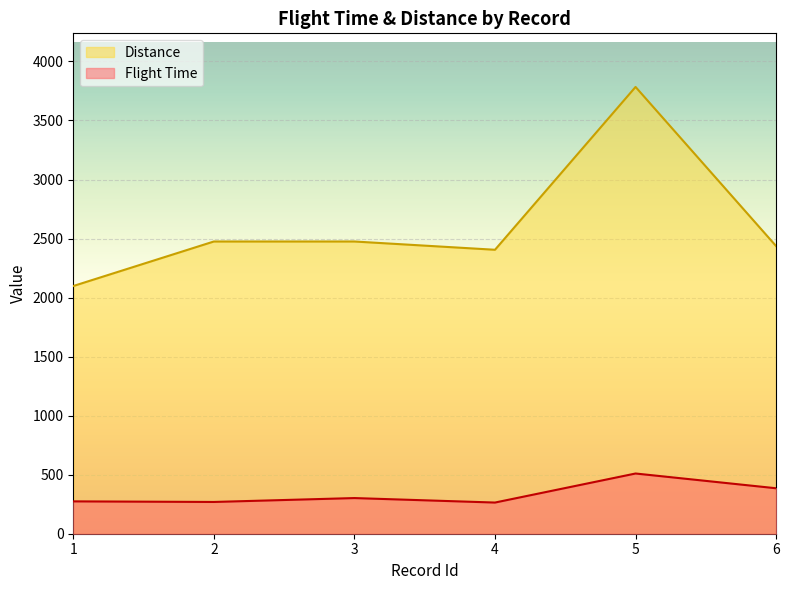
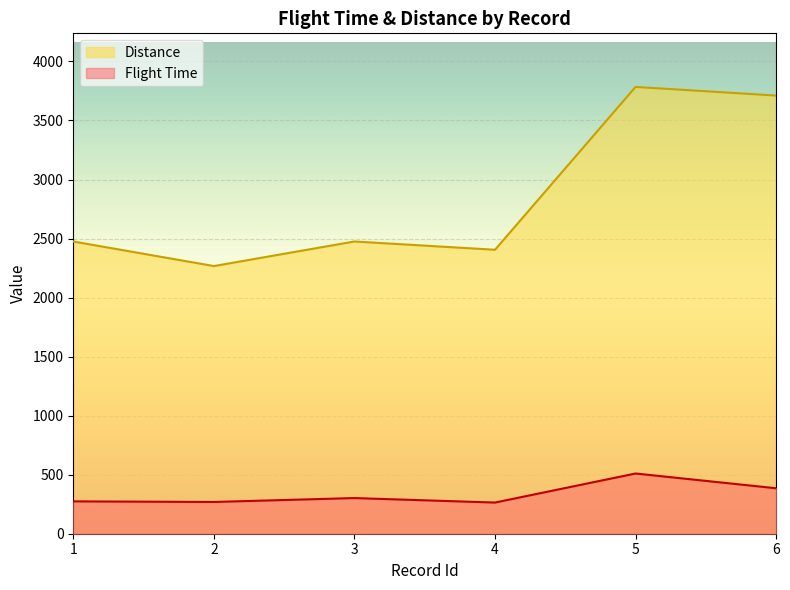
  {
    "Distance": {
-     "1": 2100,
-     "2": 2480,
+     "1": 2480,
+     "2": 2270,
      "3": 2480,
      "4": 2410,
      "5": 3780,
-     "6": 2440
+     "6": 3710
    },
    "Flight Time": {
      "1": 270,
      "2": 270,
      "3": 300,
      "4": 260,
      "5": 510,
      "6": 390
    }
  }
